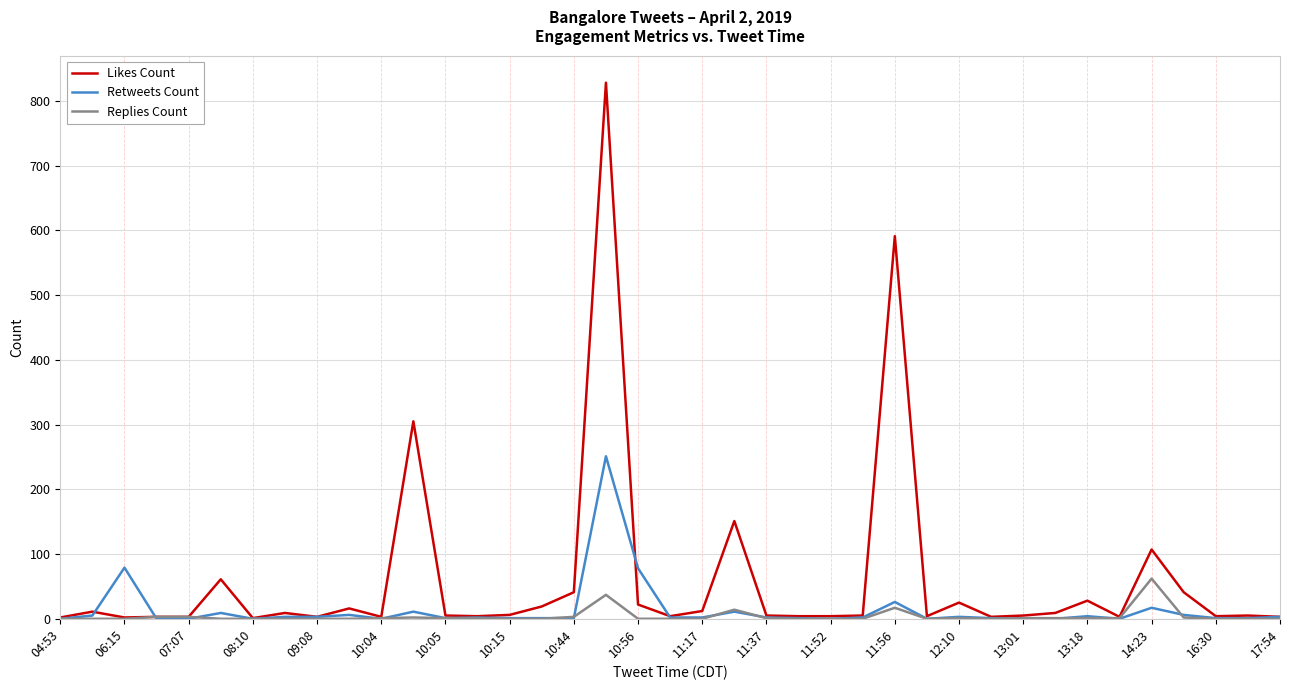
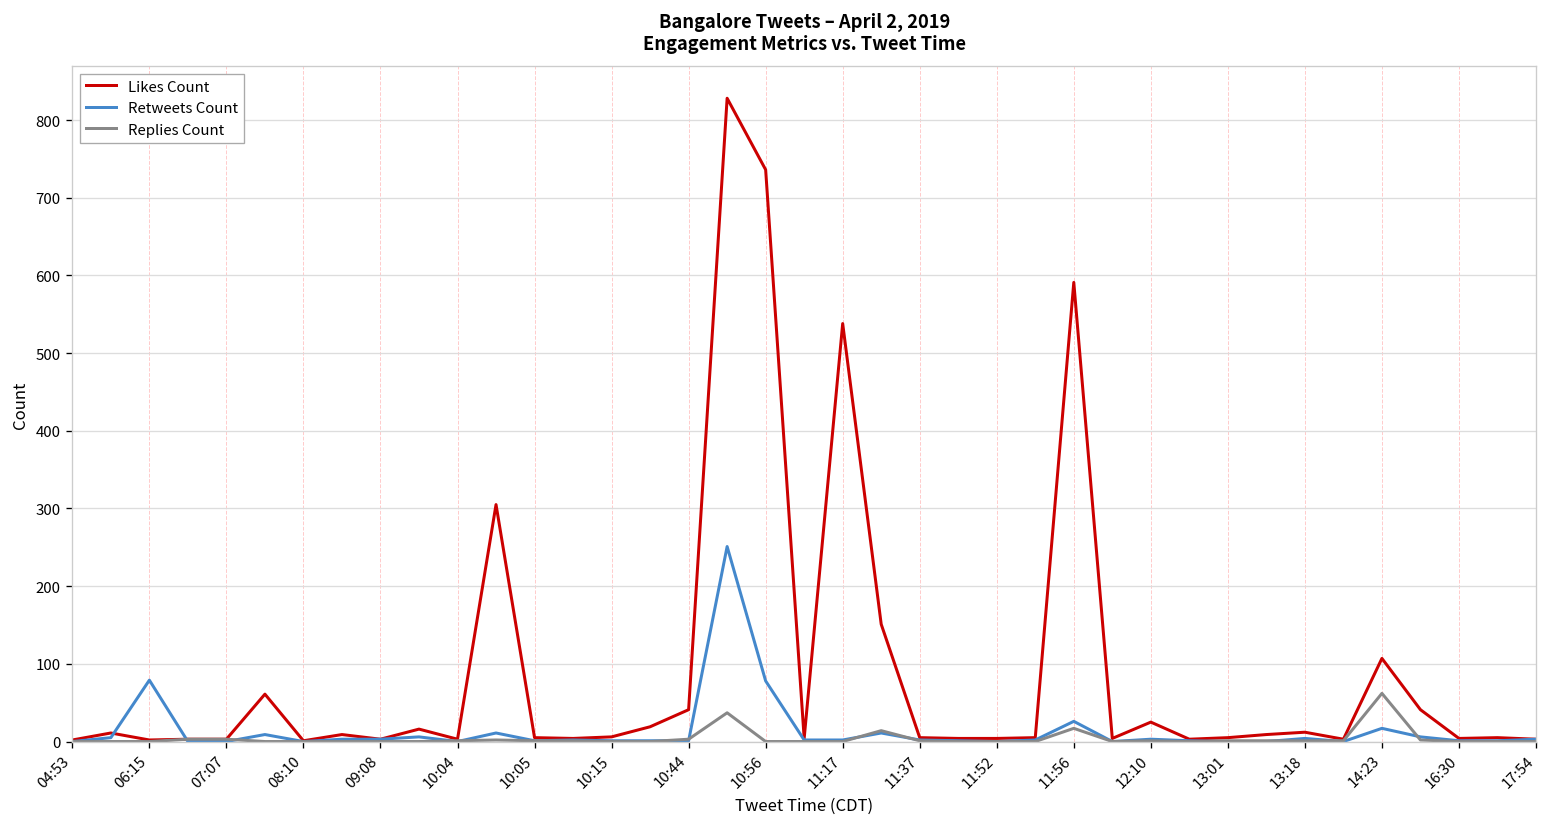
  {
    "Likes Count": {
      "10:15": 10,
      "10:44": 40,
-     "10:56": 20,
-     "11:17": 10,
+     "10:56": 740,
+     "11:17": 540,
      "11:52": 0,
      "12:10": 30,
      "13:01": 10,
-     "13:18": 30,
+     "13:18": 10,
      "14:23": 110
    },
    "Retweets Count": {
      "06:15": 80,
      "10:56": 80,
      "14:23": 20
    },
    "Replies Count": {
      "10:56": 0,
      "14:23": 60
    }
  }
